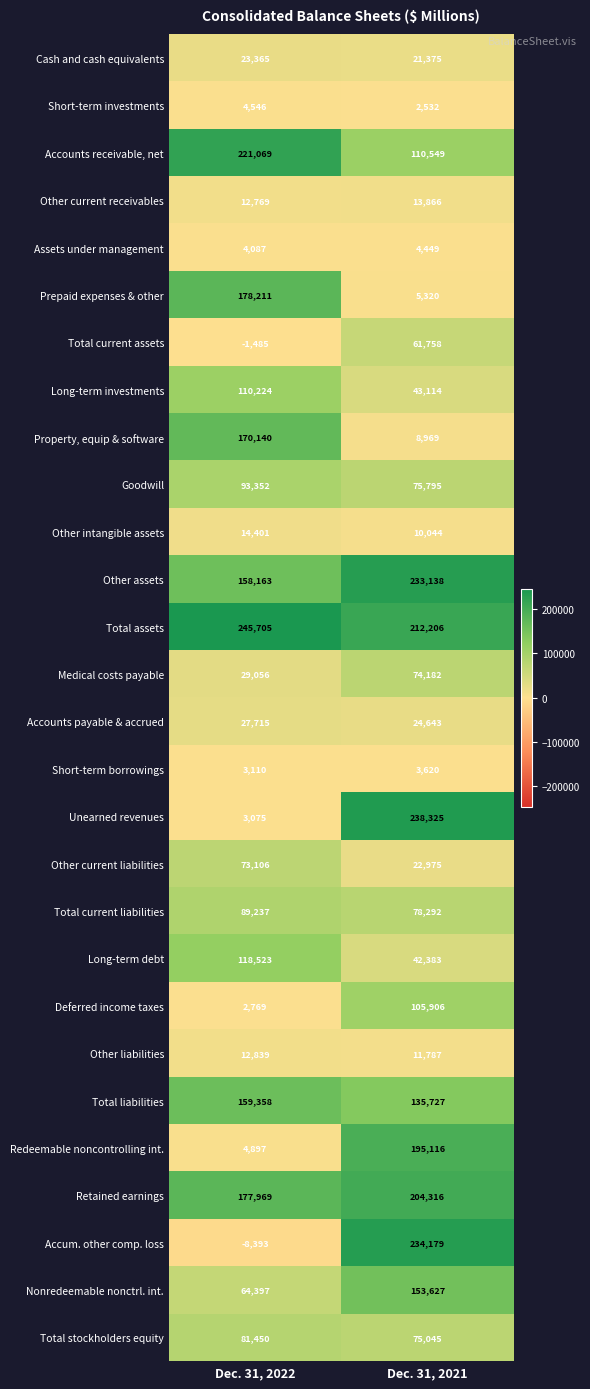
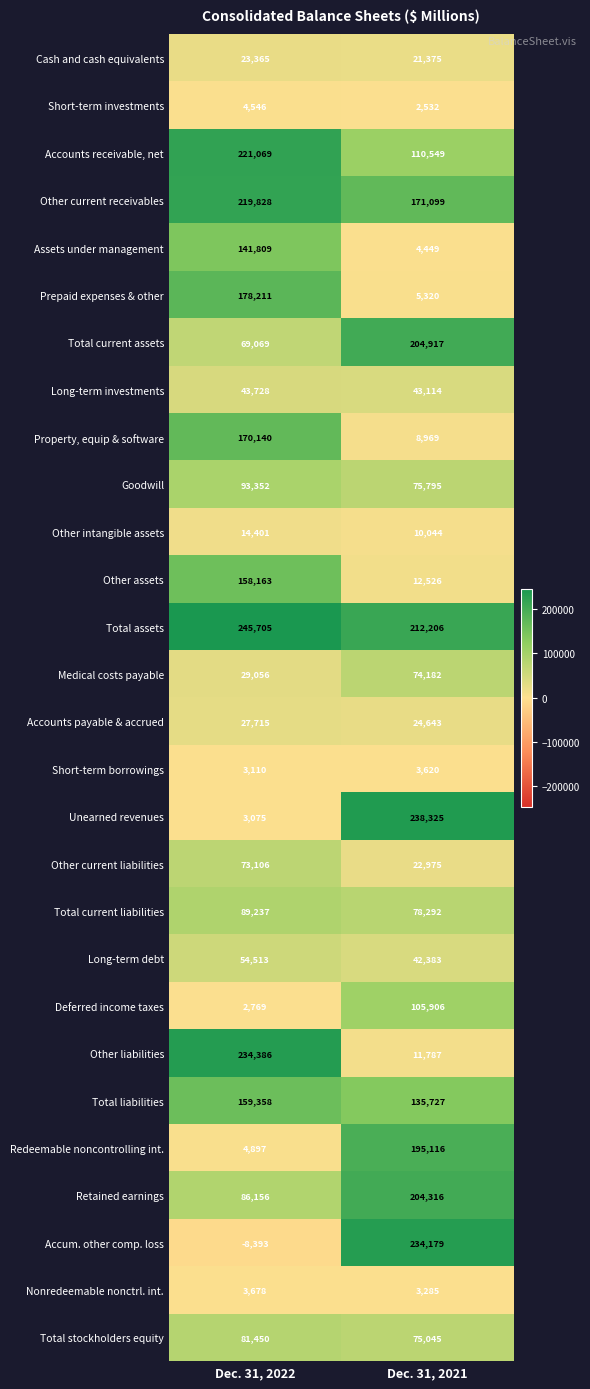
  {
    "Cash and cash equivalents": {
      "Dec. 31, 2022": "23,365",
      "Dec. 31, 2021": "21,375"
    },
    "Short-term investments": {
      "Dec. 31, 2022": "4,546",
      "Dec. 31, 2021": "2,532"
    },
    "Accounts receivable, net": {
      "Dec. 31, 2022": "221,069",
      "Dec. 31, 2021": "110,549"
    },
    "Other current receivables": {
-     "Dec. 31, 2022": "12,769",
-     "Dec. 31, 2021": "13,866"
+     "Dec. 31, 2022": "219,828",
+     "Dec. 31, 2021": "171,099"
    },
    "Assets under management": {
-     "Dec. 31, 2022": "4,087",
+     "Dec. 31, 2022": "141,809",
      "Dec. 31, 2021": "4,449"
    },
    "Prepaid expenses & other": {
      "Dec. 31, 2022": "178,211",
      "Dec. 31, 2021": "5,320"
    },
    "Total current assets": {
-     "Dec. 31, 2022": "-1,485",
-     "Dec. 31, 2021": "61,758"
+     "Dec. 31, 2022": "69,069",
+     "Dec. 31, 2021": "204,917"
    },
    "Long-term investments": {
-     "Dec. 31, 2022": "110,224",
+     "Dec. 31, 2022": "43,728",
      "Dec. 31, 2021": "43,114"
    },
    "Property, equip & software": {
      "Dec. 31, 2022": "170,140",
      "Dec. 31, 2021": "8,969"
    },
    "Goodwill": {
      "Dec. 31, 2022": "93,352",
      "Dec. 31, 2021": "75,795"
    },
    "Other intangible assets": {
      "Dec. 31, 2022": "14,401",
      "Dec. 31, 2021": "10,044"
    },
    "Other assets": {
      "Dec. 31, 2022": "158,163",
-     "Dec. 31, 2021": "233,138"
+     "Dec. 31, 2021": "12,526"
    },
    "Total assets": {
      "Dec. 31, 2022": "245,705",
      "Dec. 31, 2021": "212,206"
    },
    "Medical costs payable": {
      "Dec. 31, 2022": "29,056",
      "Dec. 31, 2021": "74,182"
    },
    "Accounts payable & accrued": {
      "Dec. 31, 2022": "27,715",
      "Dec. 31, 2021": "24,643"
    },
    "Short-term borrowings": {
      "Dec. 31, 2022": "3,110",
      "Dec. 31, 2021": "3,620"
    },
    "Unearned revenues": {
      "Dec. 31, 2022": "3,075",
      "Dec. 31, 2021": "238,325"
    },
    "Other current liabilities": {
      "Dec. 31, 2022": "73,106",
      "Dec. 31, 2021": "22,975"
    },
    "Total current liabilities": {
      "Dec. 31, 2022": "89,237",
      "Dec. 31, 2021": "78,292"
    },
    "Long-term debt": {
-     "Dec. 31, 2022": "118,523",
+     "Dec. 31, 2022": "54,513",
      "Dec. 31, 2021": "42,383"
    },
    "Deferred income taxes": {
      "Dec. 31, 2022": "2,769",
      "Dec. 31, 2021": "105,906"
    },
    "Other liabilities": {
-     "Dec. 31, 2022": "12,839",
+     "Dec. 31, 2022": "234,386",
      "Dec. 31, 2021": "11,787"
    },
    "Total liabilities": {
      "Dec. 31, 2022": "159,358",
      "Dec. 31, 2021": "135,727"
    },
    "Redeemable noncontrolling int.": {
      "Dec. 31, 2022": "4,897",
      "Dec. 31, 2021": "195,116"
    },
    "Retained earnings": {
-     "Dec. 31, 2022": "177,969",
+     "Dec. 31, 2022": "86,156",
      "Dec. 31, 2021": "204,316"
    },
    "Accum. other comp. loss": {
      "Dec. 31, 2022": "-8,393",
      "Dec. 31, 2021": "234,179"
    },
    "Nonredeemable nonctrl. int.": {
-     "Dec. 31, 2022": "64,397",
-     "Dec. 31, 2021": "153,627"
+     "Dec. 31, 2022": "3,678",
+     "Dec. 31, 2021": "3,285"
    },
    "Total stockholders equity": {
      "Dec. 31, 2022": "81,450",
      "Dec. 31, 2021": "75,045"
    }
  }
